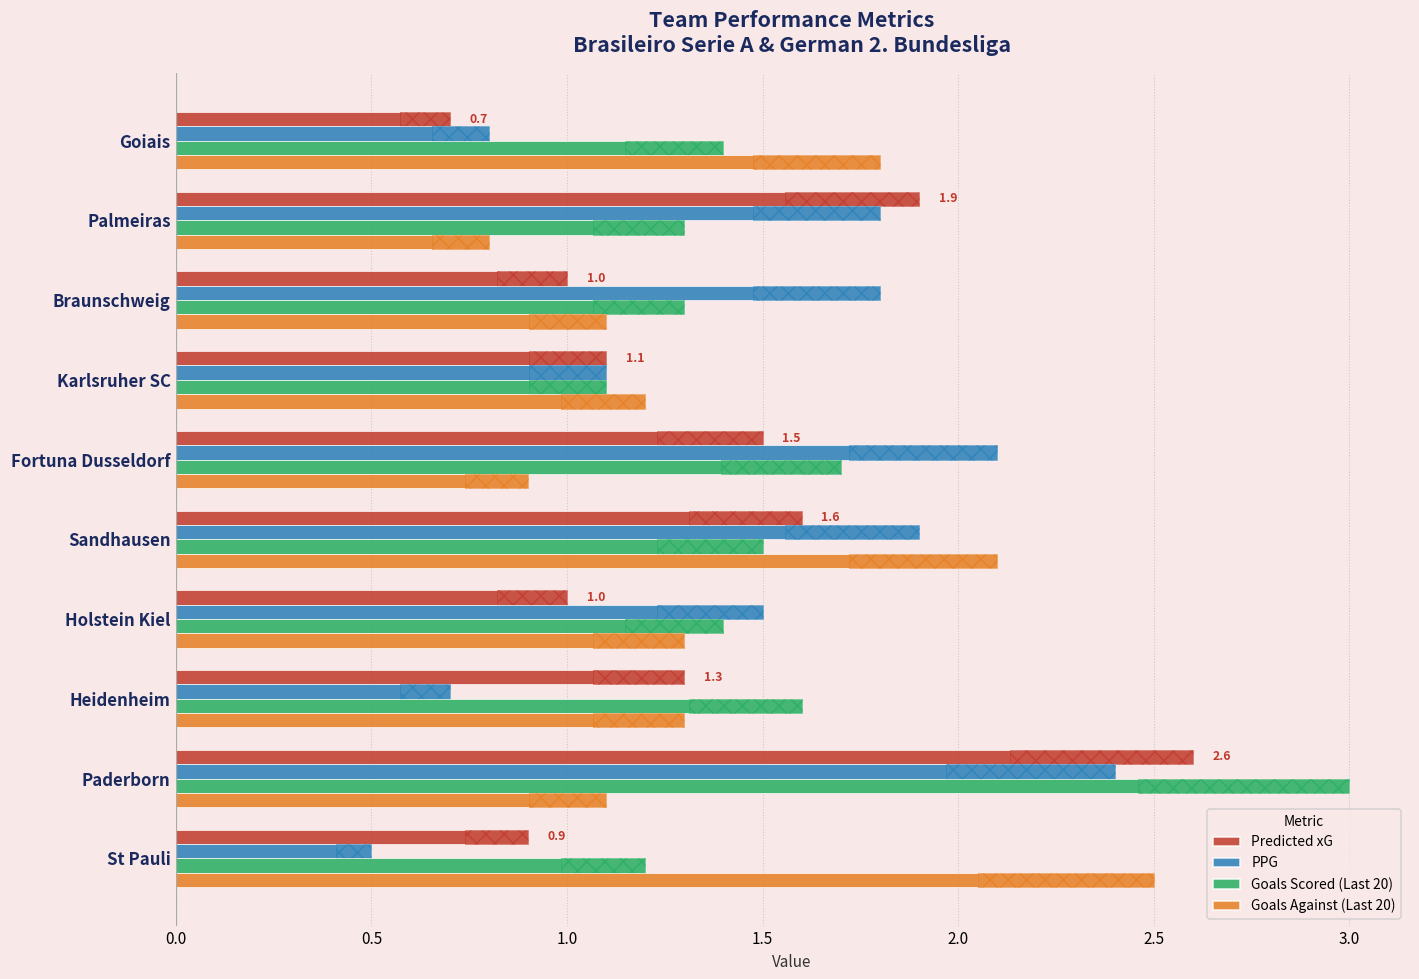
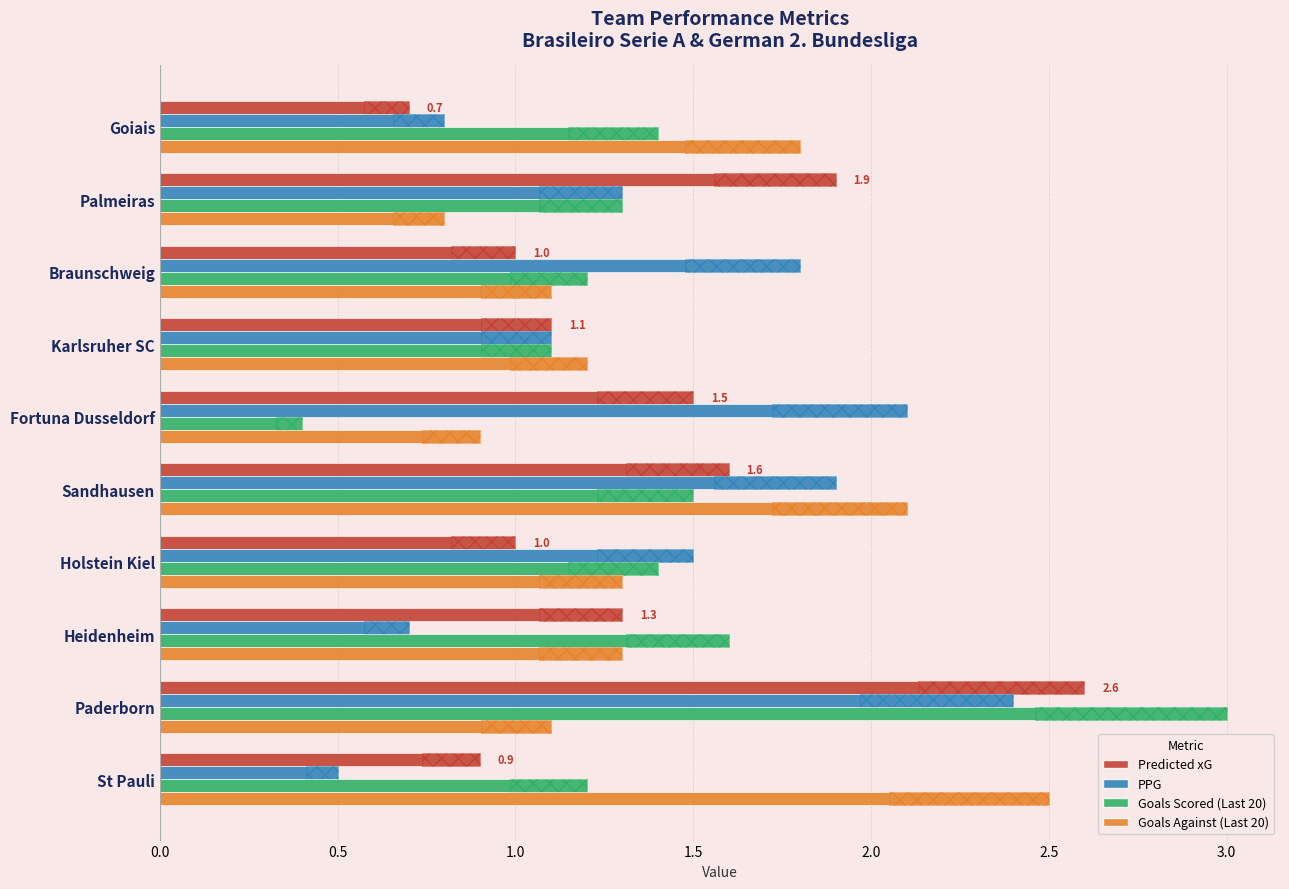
  {
    "Predicted xG": {
      "Goiais": 0.7,
      "Palmeiras": 1.9,
      "Braunschweig": 1.0,
      "Karlsruher SC": 1.1,
      "Fortuna Dusseldorf": 1.5,
      "Sandhausen": 1.6,
      "Holstein Kiel": 1.0,
      "Heidenheim": 1.3,
      "Paderborn": 2.6,
      "St Pauli": 0.9
    },
    "PPG": {
-     "Palmeiras": 1.8,
+     "Palmeiras": 1.3,
      "Braunschweig": 1.8,
      "Fortuna Dusseldorf": 2.1,
      "Sandhausen": 1.9,
      "Holstein Kiel": 1.5,
      "Heidenheim": 0.7,
      "Paderborn": 2.4,
      "St Pauli": 0.5
    },
    "Goals Scored (Last 20)": {
      "Goiais": 1.4,
      "Palmeiras": 1.3,
-     "Braunschweig": 1.3,
-     "Fortuna Dusseldorf": 1.7,
+     "Braunschweig": 1.2,
+     "Fortuna Dusseldorf": 0.4,
      "Sandhausen": 1.5,
      "Holstein Kiel": 1.4,
      "Heidenheim": 1.6,
      "Paderborn": 3.0,
      "St Pauli": 1.2
    },
    "Goals Against (Last 20)": {
      "Goiais": 1.8,
      "Palmeiras": 0.8,
      "Braunschweig": 1.1,
      "Karlsruher SC": 1.2,
      "Fortuna Dusseldorf": 0.9,
      "Sandhausen": 2.1,
      "Holstein Kiel": 1.3,
      "Heidenheim": 1.3,
      "Paderborn": 1.1,
      "St Pauli": 2.5
    }
  }
